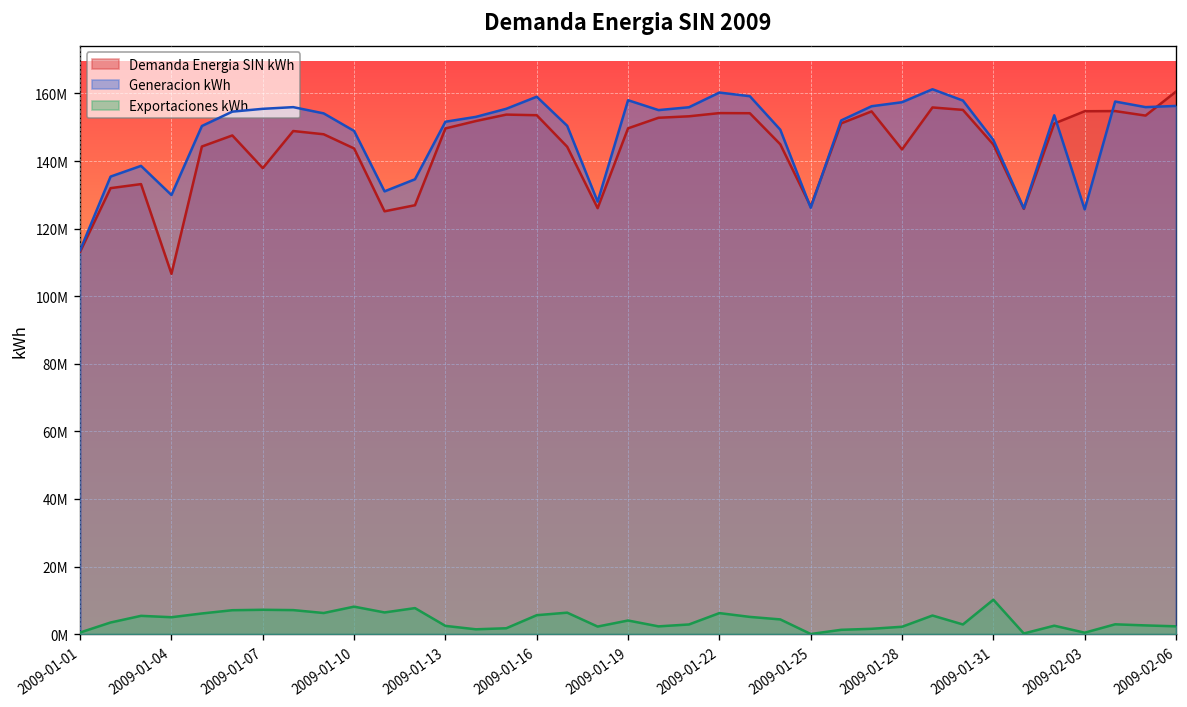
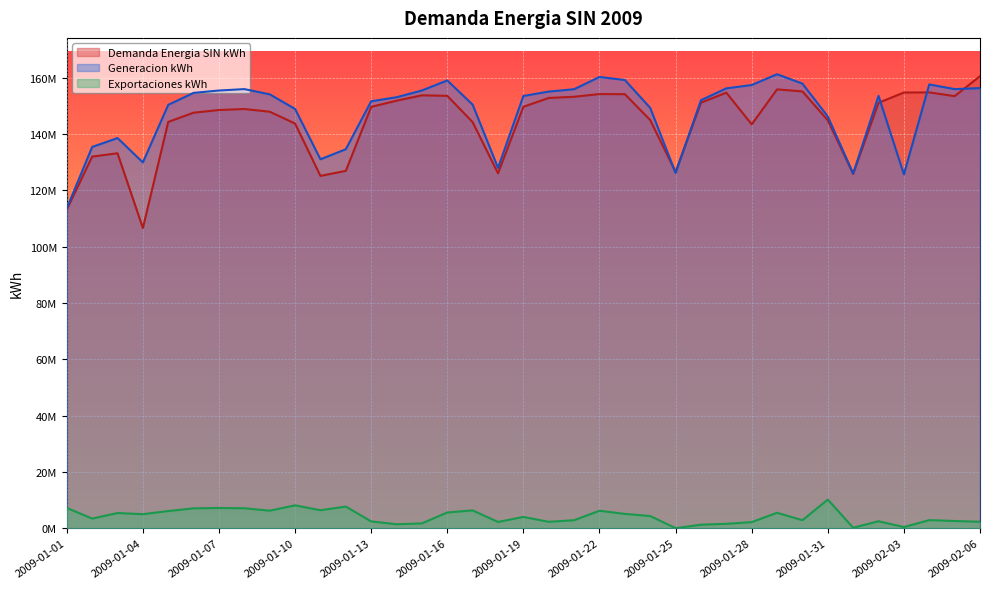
  {
    "Demanda Energia SIN kWh": {
      "2009-01-04": 107000000,
-     "2009-01-07": 138000000,
+     "2009-01-07": 149000000,
      "2009-01-10": 144000000,
      "2009-01-13": 150000000,
      "2009-01-16": 154000000,
      "2009-01-19": 150000000,
      "2009-01-22": 154000000,
      "2009-01-28": 143000000,
      "2009-01-31": 145000000,
      "2009-02-03": 155000000,
      "2009-02-06": 161000000
    },
    "Generacion kWh": {
      "2009-01-04": 130000000,
      "2009-01-10": 149000000,
      "2009-01-13": 152000000,
      "2009-01-16": 159000000,
-     "2009-01-19": 158000000,
+     "2009-01-19": 154000000,
      "2009-01-22": 160000000,
      "2009-01-28": 157000000,
      "2009-01-31": 146000000,
      "2009-02-03": 126000000,
      "2009-02-06": 156000000
    },
    "Exportaciones kWh": {
-     "2009-01-01": 0,
+     "2009-01-01": 7000000,
      "2009-01-04": 5000000,
      "2009-01-07": 7000000,
      "2009-01-10": 8000000,
      "2009-01-13": 2000000,
      "2009-01-16": 6000000,
      "2009-01-19": 4000000,
      "2009-01-22": 6000000,
      "2009-01-25": 0,
      "2009-01-28": 2000000,
      "2009-01-31": 10000000,
      "2009-02-03": 0,
      "2009-02-06": 2000000
    }
  }
